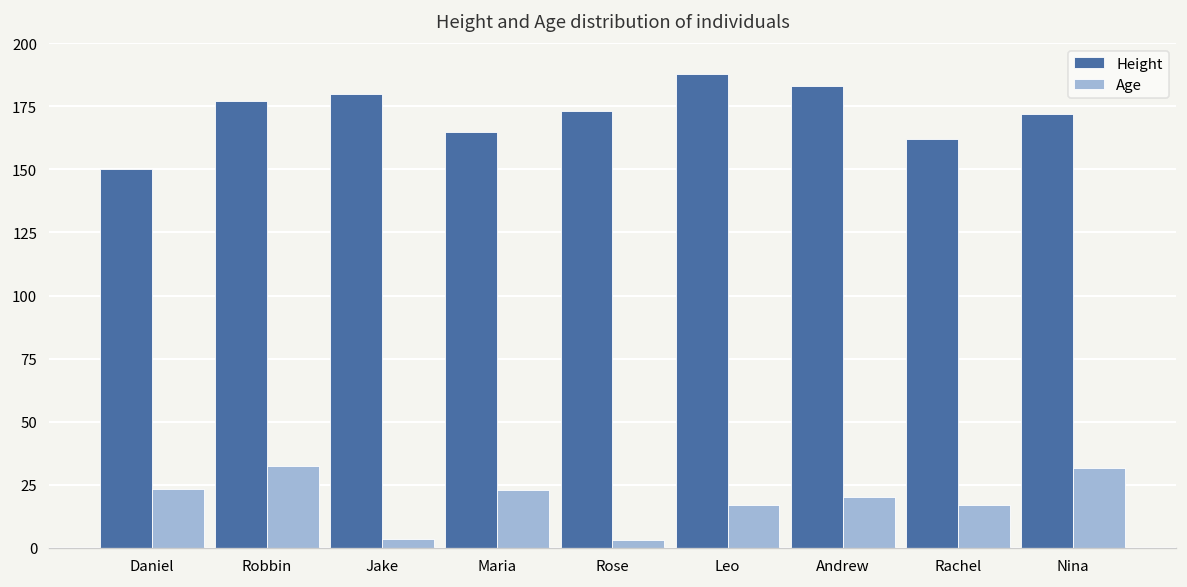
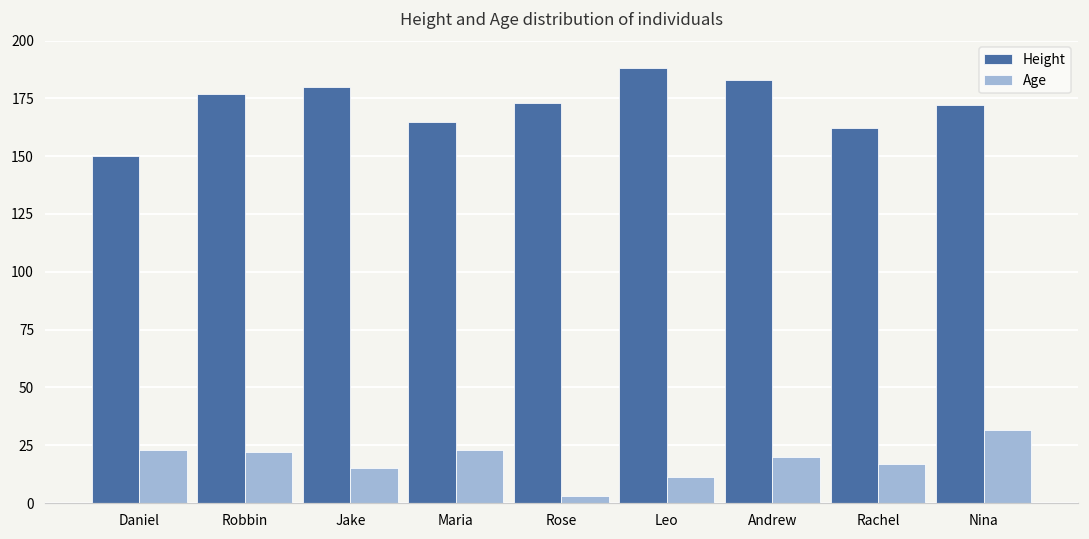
  {
    "Height": {
      "Daniel": 150,
      "Robbin": 177,
      "Jake": 180,
      "Maria": 165,
      "Rose": 173,
      "Leo": 188,
      "Andrew": 183,
      "Rachel": 162,
      "Nina": 172
    },
    "Age": {
      "Daniel": 23,
-     "Robbin": 32,
-     "Jake": 4,
+     "Robbin": 22,
+     "Jake": 15,
      "Maria": 23,
      "Rose": 3,
-     "Leo": 17,
+     "Leo": 11,
      "Andrew": 20,
      "Rachel": 17,
      "Nina": 32
    }
  }
